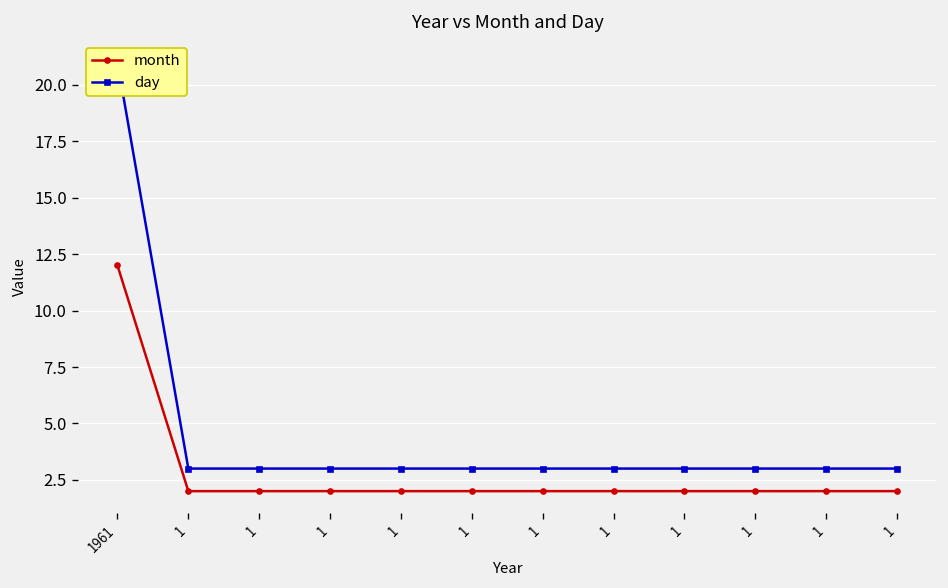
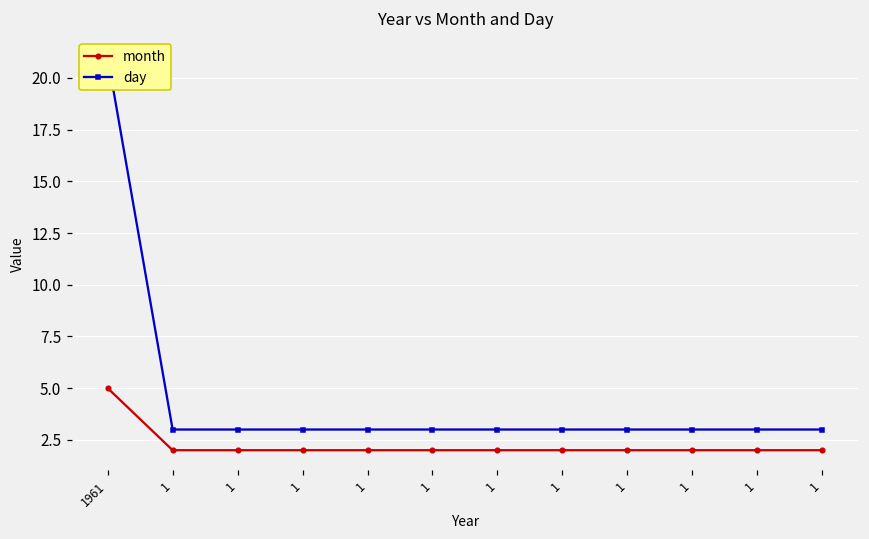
  {
    "month": {
-     "1961": 12
+     "1961": 5
    }
  }
